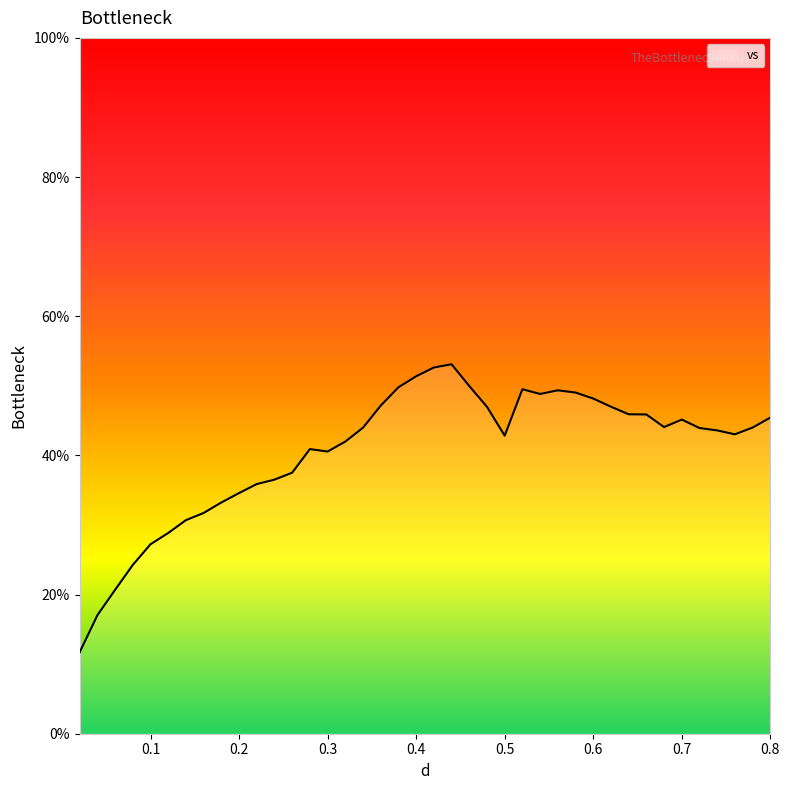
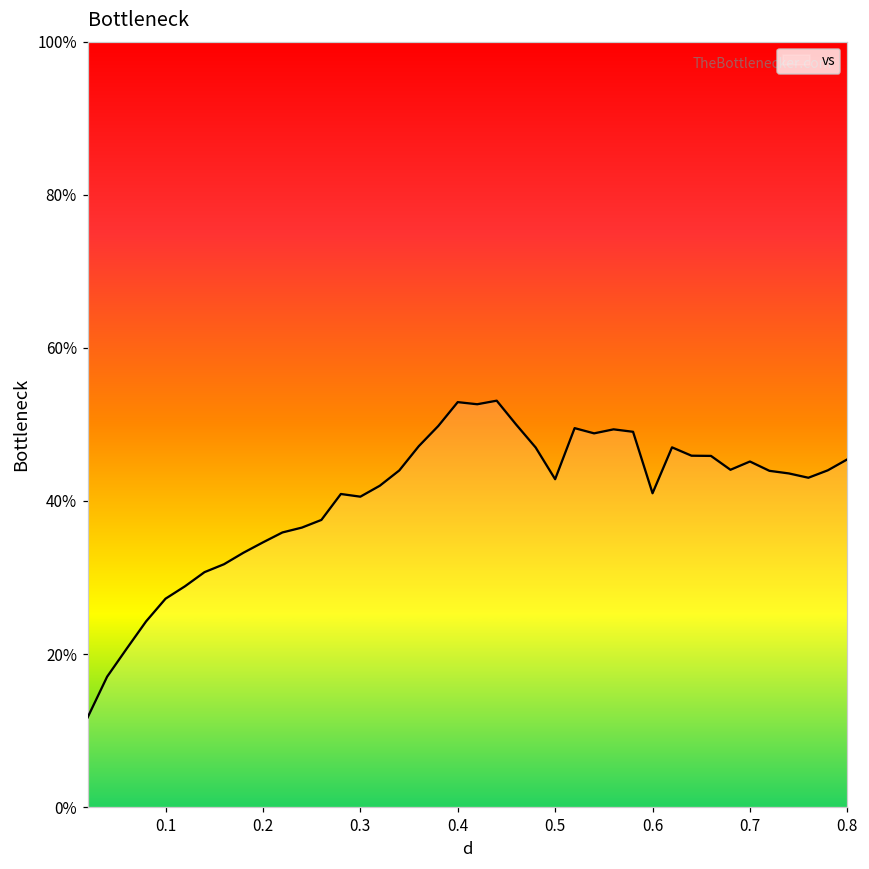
  {
    "0.1": "27%",
    "0.2": "35%",
    "0.3": "41%",
-   "0.4": "51%",
+   "0.4": "53%",
    "0.5": "43%",
-   "0.6": "48%",
+   "0.6": "41%",
    "0.7": "45%",
    "0.8": "45%"
  }
